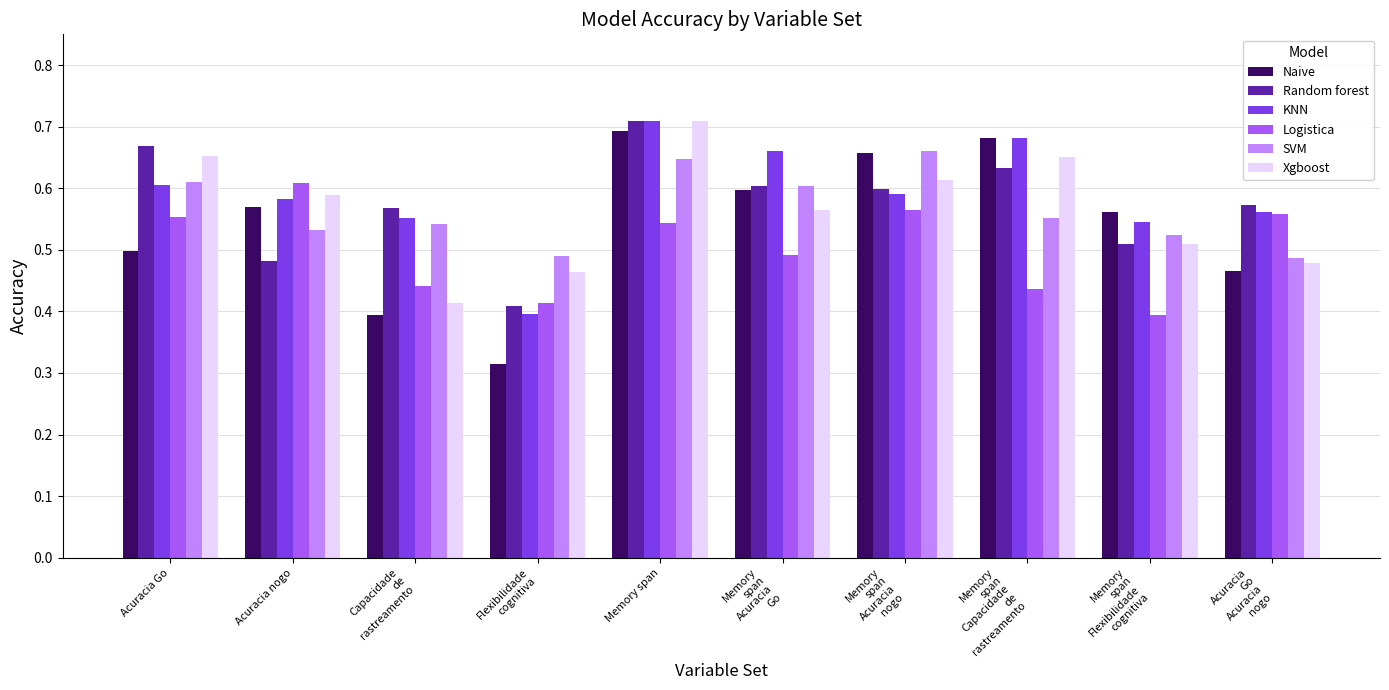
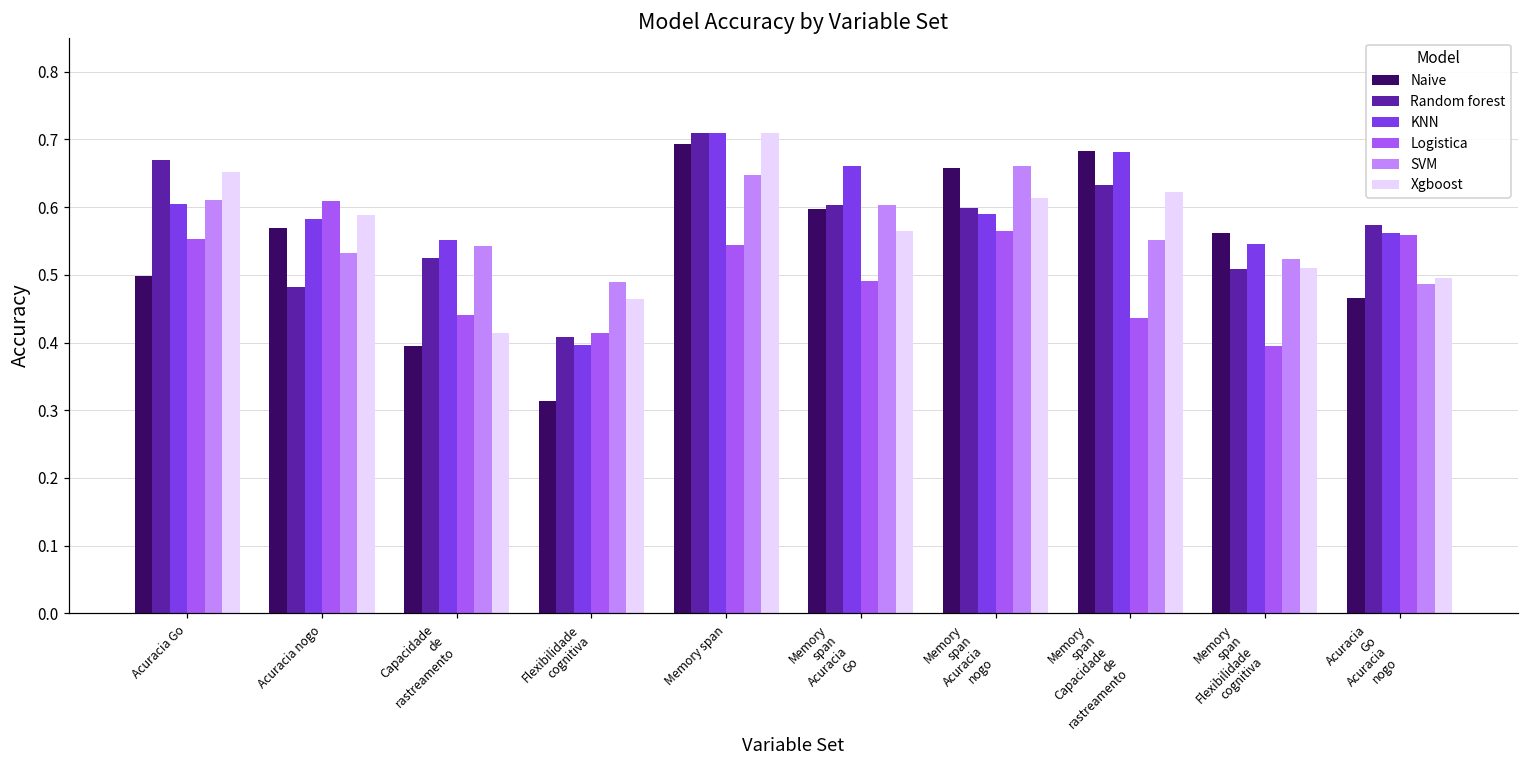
  {
    "Naive": {
      "Acuracia Go": 0.50,
      "Acuracia nogo": 0.57,
      "Capacidade de rastreamento": 0.39,
      "Flexibilidade cognitiva": 0.31,
      "Memory span": 0.69,
      "Memory span Acuracia Go": 0.60,
      "Memory span Acuracia nogo": 0.66,
      "Memory span Capacidade de rastreamento": 0.68,
      "Memory span Flexibilidade cognitiva": 0.56,
      "Acuracia Go Acuracia nogo": 0.47
    },
    "Random forest": {
      "Acuracia Go": 0.67,
      "Acuracia nogo": 0.48,
-     "Capacidade de rastreamento": 0.57,
+     "Capacidade de rastreamento": 0.52,
      "Flexibilidade cognitiva": 0.41,
      "Memory span": 0.71,
      "Memory span Acuracia Go": 0.60,
      "Memory span Acuracia nogo": 0.60,
      "Memory span Capacidade de rastreamento": 0.63,
      "Memory span Flexibilidade cognitiva": 0.51,
      "Acuracia Go Acuracia nogo": 0.57
    },
    "Xgboost": {
      "Acuracia Go": 0.65,
      "Acuracia nogo": 0.59,
      "Capacidade de rastreamento": 0.41,
      "Flexibilidade cognitiva": 0.46,
      "Memory span": 0.71,
      "Memory span Acuracia Go": 0.56,
      "Memory span Acuracia nogo": 0.61,
-     "Memory span Capacidade de rastreamento": 0.65,
+     "Memory span Capacidade de rastreamento": 0.62,
      "Memory span Flexibilidade cognitiva": 0.51,
-     "Acuracia Go Acuracia nogo": 0.48
+     "Acuracia Go Acuracia nogo": 0.49
    }
  }
